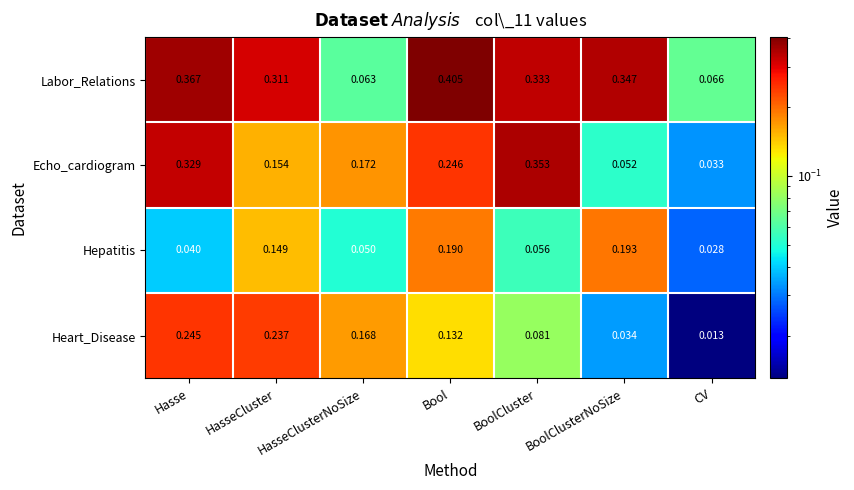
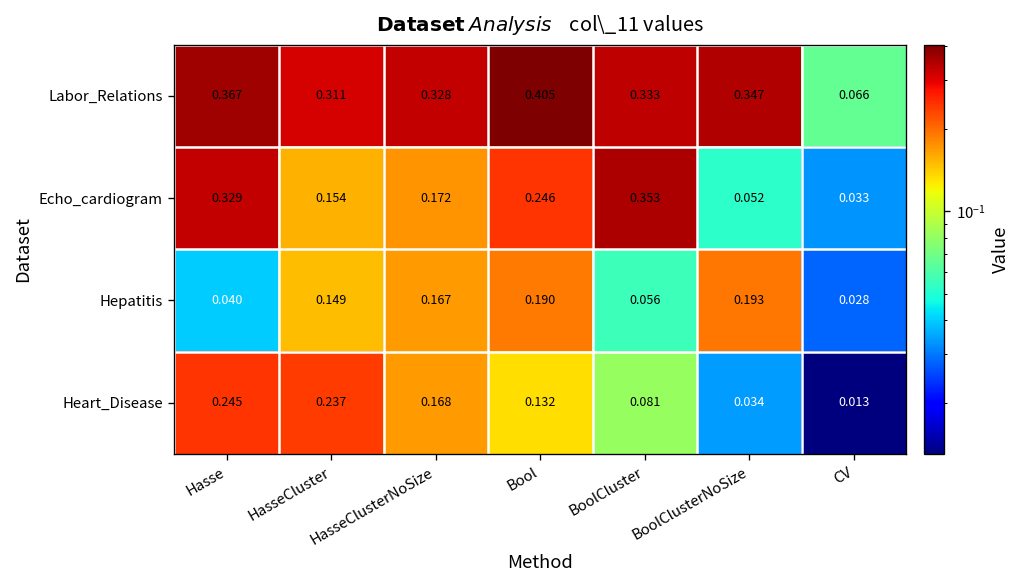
  {
    "Labor_Relations": {
      "Hasse": 0.367,
      "HasseCluster": 0.311,
-     "HasseClusterNoSize": 0.063,
+     "HasseClusterNoSize": 0.328,
      "Bool": 0.405,
      "BoolCluster": 0.333,
      "BoolClusterNoSize": 0.347,
      "CV": 0.066
    },
    "Echo_cardiogram": {
      "Hasse": 0.329,
      "HasseCluster": 0.154,
      "HasseClusterNoSize": 0.172,
      "Bool": 0.246,
      "BoolCluster": 0.353,
      "BoolClusterNoSize": 0.052,
      "CV": 0.033
    },
    "Hepatitis": {
      "Hasse": 0.040,
      "HasseCluster": 0.149,
-     "HasseClusterNoSize": 0.050,
+     "HasseClusterNoSize": 0.167,
      "Bool": 0.190,
      "BoolCluster": 0.056,
      "BoolClusterNoSize": 0.193,
      "CV": 0.028
    },
    "Heart_Disease": {
      "Hasse": 0.245,
      "HasseCluster": 0.237,
      "HasseClusterNoSize": 0.168,
      "Bool": 0.132,
      "BoolCluster": 0.081,
      "BoolClusterNoSize": 0.034,
      "CV": 0.013
    }
  }
